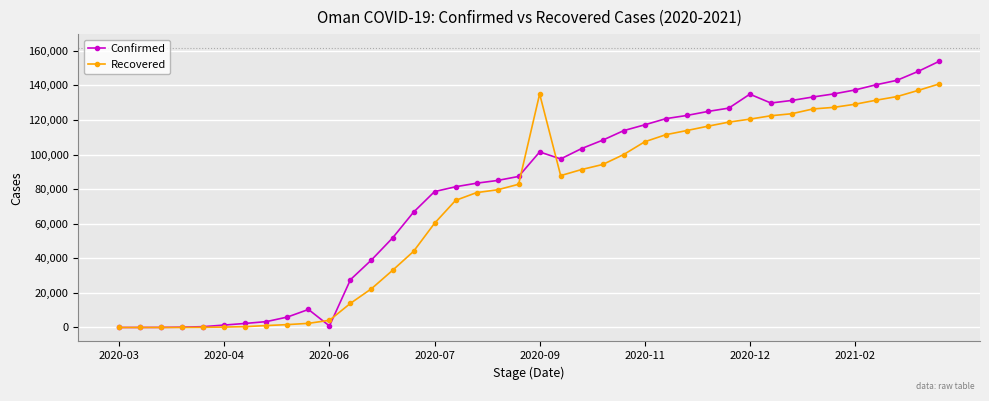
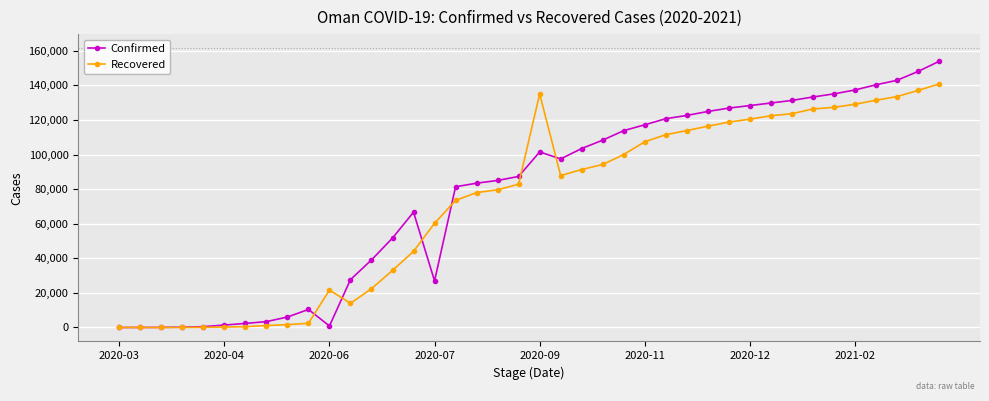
  {
    "Confirmed": {
      "2020-06": "1,000",
-     "2020-07": "79,000",
+     "2020-07": "27,000",
      "2020-09": "101,000",
      "2020-11": "117,000",
-     "2020-12": "135,000",
+     "2020-12": "128,000",
      "2021-02": "137,000"
    },
    "Recovered": {
-     "2020-06": "4,000",
+     "2020-06": "22,000",
      "2020-07": "60,000",
      "2020-09": "135,000",
      "2020-11": "107,000",
      "2020-12": "120,000",
      "2021-02": "129,000"
    }
  }
